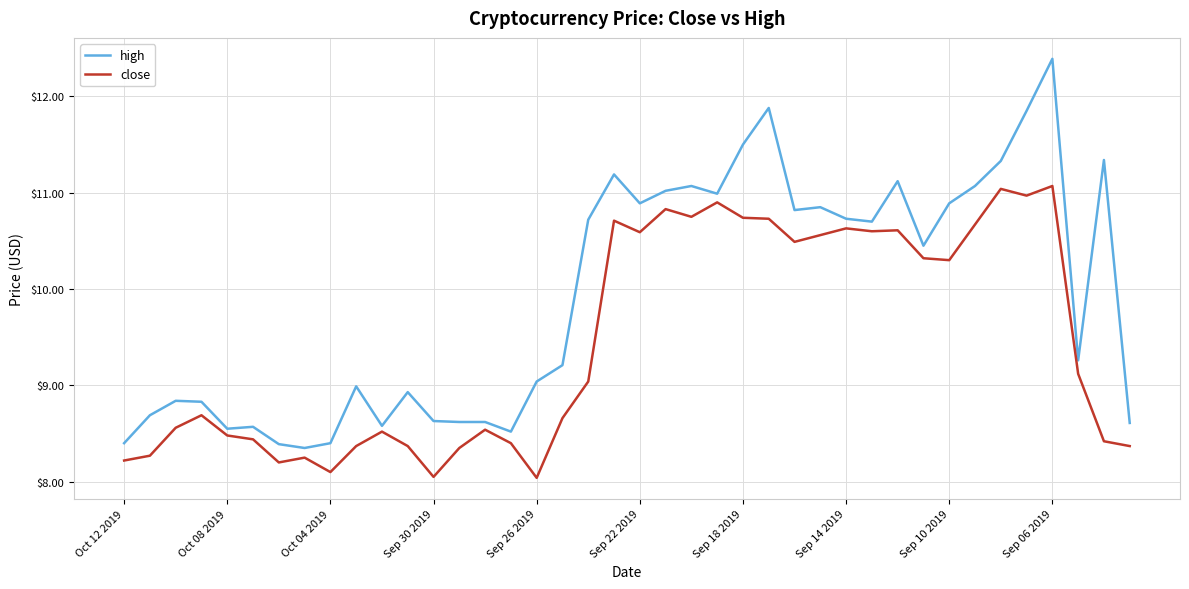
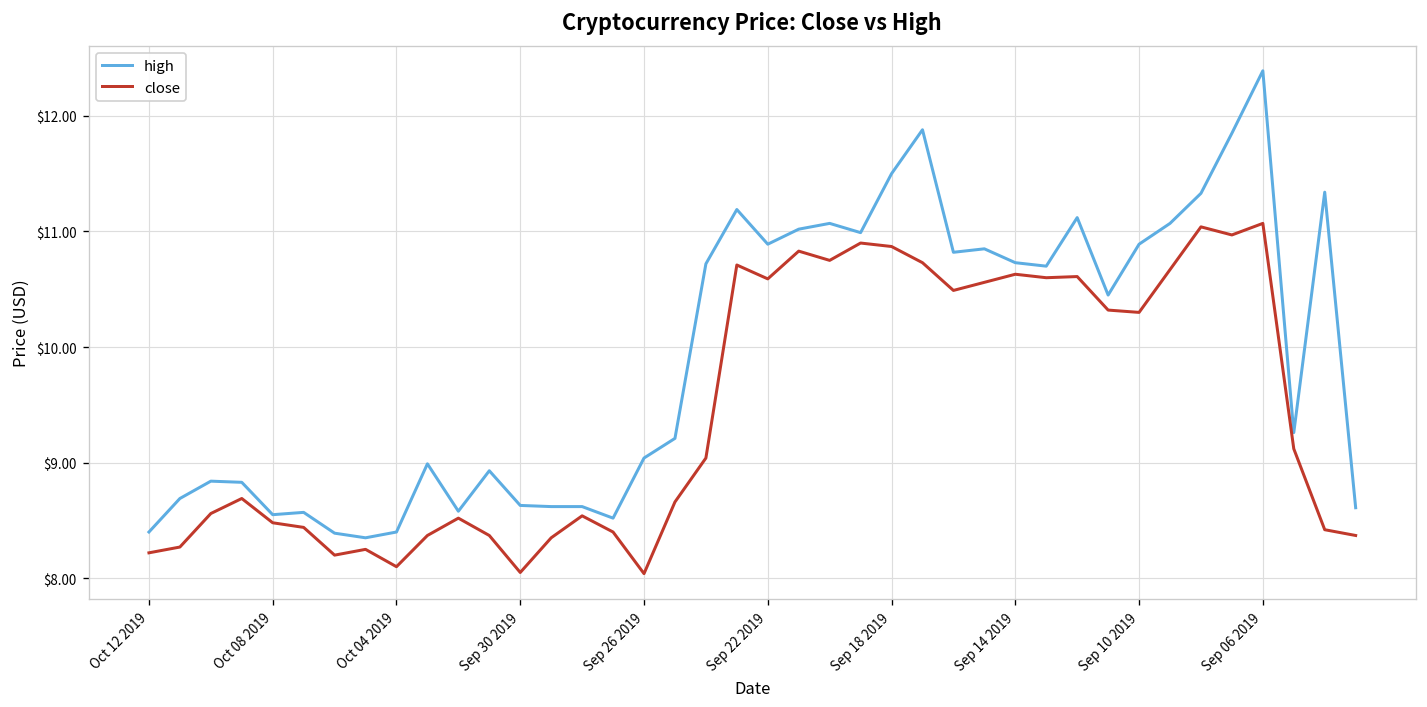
  {
    "high": {
      "Oct 12 2019": "$8.4",
      "Oct 08 2019": "$8.6",
      "Oct 04 2019": "$8.4",
      "Sep 30 2019": "$8.6",
      "Sep 26 2019": "$9.0",
      "Sep 22 2019": "$10.9",
      "Sep 18 2019": "$11.5",
      "Sep 14 2019": "$10.7",
      "Sep 10 2019": "$10.9",
      "Sep 06 2019": "$12.4"
    },
    "close": {
      "Oct 12 2019": "$8.2",
      "Oct 08 2019": "$8.5",
      "Oct 04 2019": "$8.1",
      "Sep 30 2019": "$8.1",
      "Sep 26 2019": "$8.0",
      "Sep 22 2019": "$10.6",
-     "Sep 18 2019": "$10.7",
+     "Sep 18 2019": "$10.9",
      "Sep 14 2019": "$10.6",
      "Sep 10 2019": "$10.3",
      "Sep 06 2019": "$11.1"
    }
  }
